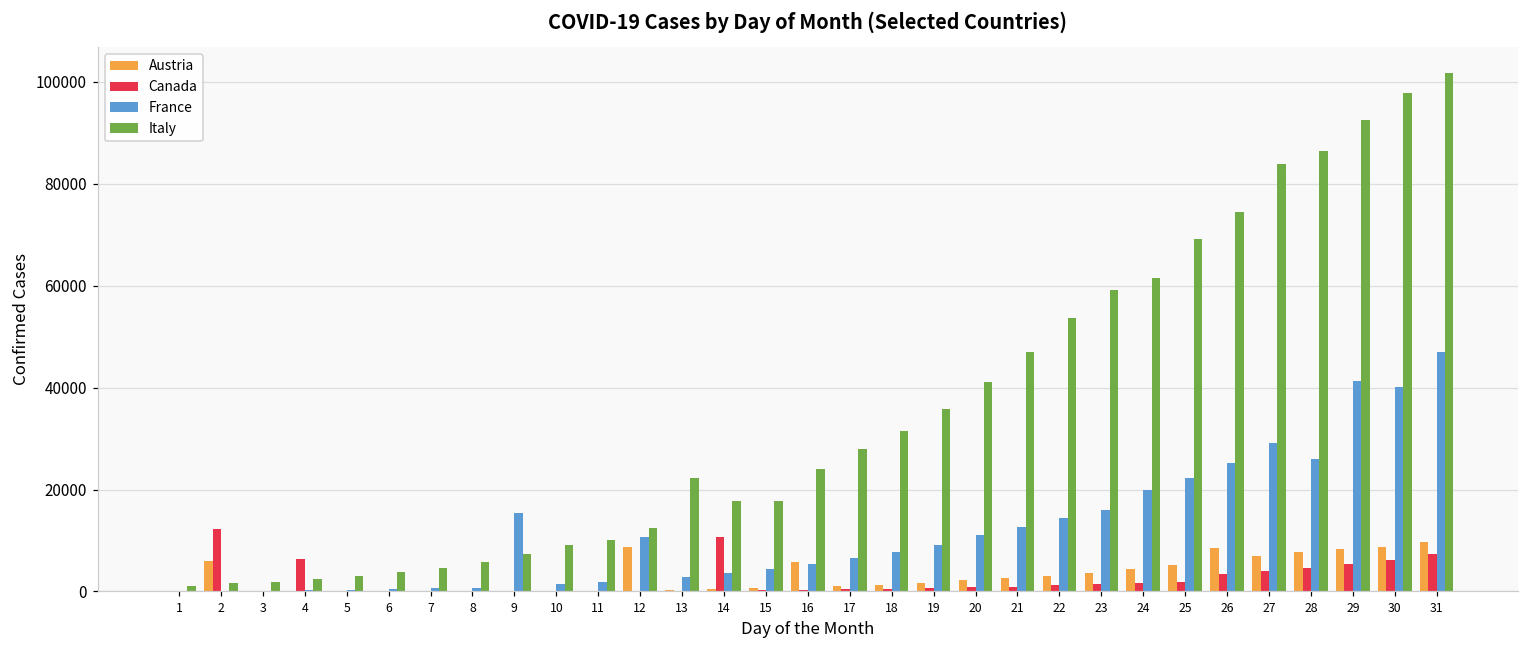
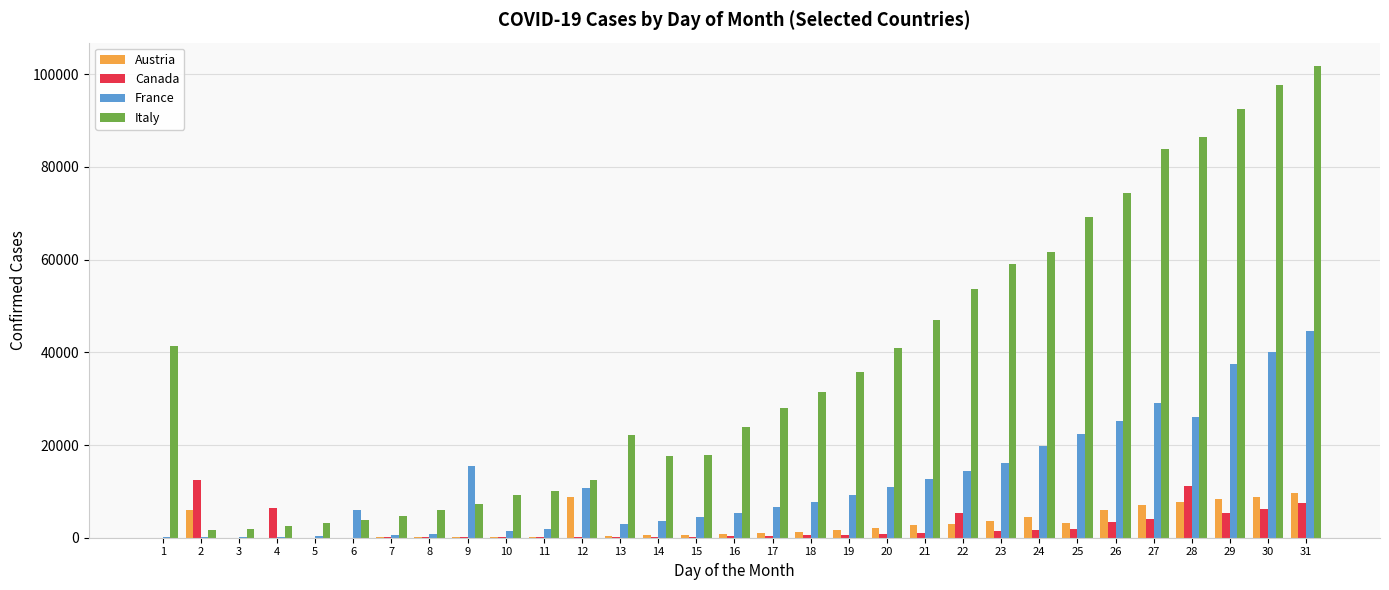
  {
    "Austria": {
      "2": 6000,
      "12": 9000,
      "15": 1000,
-     "16": 6000,
+     "16": 1000,
      "17": 1000,
      "18": 1000,
      "19": 2000,
      "20": 2000,
      "21": 3000,
      "22": 3000,
      "23": 4000,
      "24": 4000,
-     "25": 5000,
-     "26": 9000,
+     "25": 3000,
+     "26": 6000,
      "27": 7000,
      "28": 8000,
      "29": 8000,
      "30": 9000,
      "31": 10000
    },
    "Canada": {
      "2": 12000,
      "4": 6000,
-     "14": 11000,
+     "14": 0,
      "18": 1000,
      "19": 1000,
      "20": 1000,
      "21": 1000,
-     "22": 1000,
+     "22": 5000,
      "23": 1000,
      "24": 2000,
      "25": 2000,
      "26": 3000,
      "27": 4000,
-     "28": 5000,
+     "28": 11000,
      "29": 5000,
      "30": 6000,
      "31": 7000
    },
    "France": {
-     "6": 0,
+     "6": 6000,
      "7": 1000,
      "8": 1000,
      "9": 15000,
      "10": 1000,
      "11": 2000,
      "12": 11000,
      "13": 3000,
      "14": 4000,
      "15": 4000,
      "16": 5000,
      "17": 7000,
      "18": 8000,
      "19": 9000,
      "20": 11000,
      "21": 13000,
      "22": 14000,
      "23": 16000,
      "24": 20000,
      "25": 22000,
      "26": 25000,
      "27": 29000,
      "28": 26000,
-     "29": 41000,
+     "29": 38000,
      "30": 40000,
-     "31": 47000
+     "31": 45000
    },
    "Italy": {
-     "1": 1000,
+     "1": 41000,
      "2": 2000,
      "3": 2000,
      "4": 3000,
      "5": 3000,
      "6": 4000,
      "7": 5000,
      "8": 6000,
      "9": 7000,
      "10": 9000,
      "11": 10000,
      "12": 12000,
      "13": 22000,
      "14": 18000,
      "15": 18000,
      "16": 24000,
      "17": 28000,
      "18": 32000,
      "19": 36000,
      "20": 41000,
      "21": 47000,
      "22": 54000,
      "23": 59000,
      "24": 62000,
      "25": 69000,
      "26": 74000,
      "27": 84000,
      "28": 86000,
      "29": 92000,
      "30": 98000,
      "31": 102000
    }
  }
